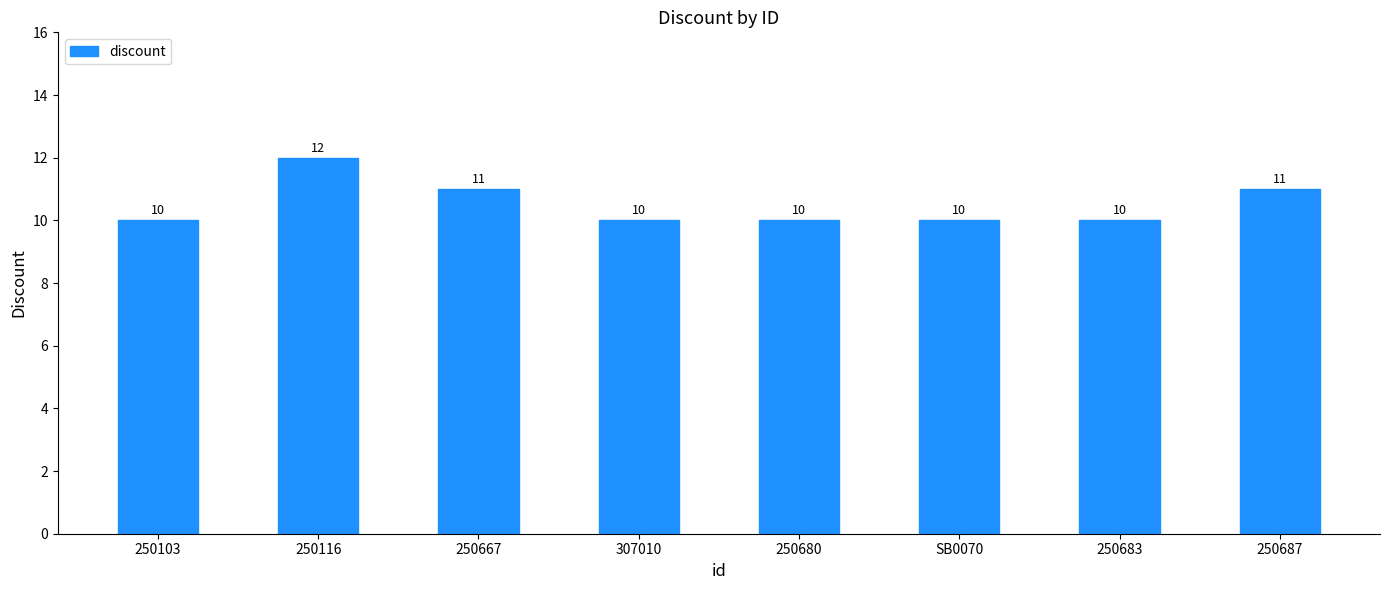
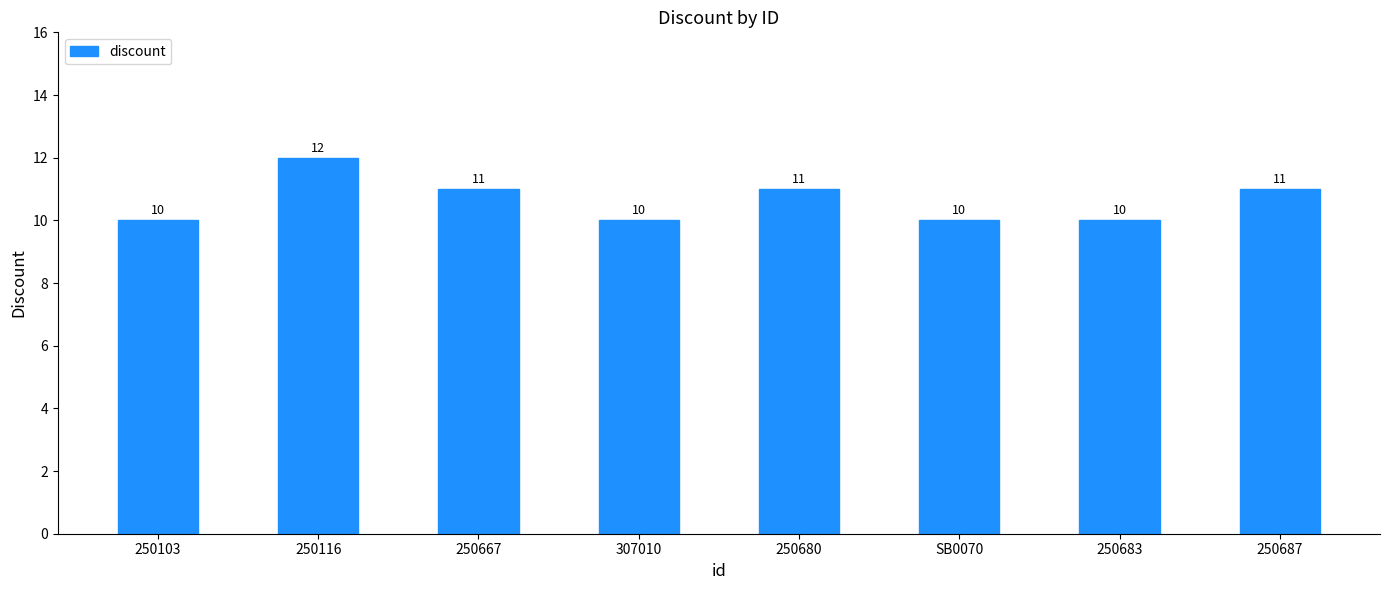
  {
    "250103": 10,
    "250116": 12,
    "250667": 11,
    "307010": 10,
-   "250680": 10,
+   "250680": 11,
    "SB0070": 10,
    "250683": 10,
    "250687": 11
  }
